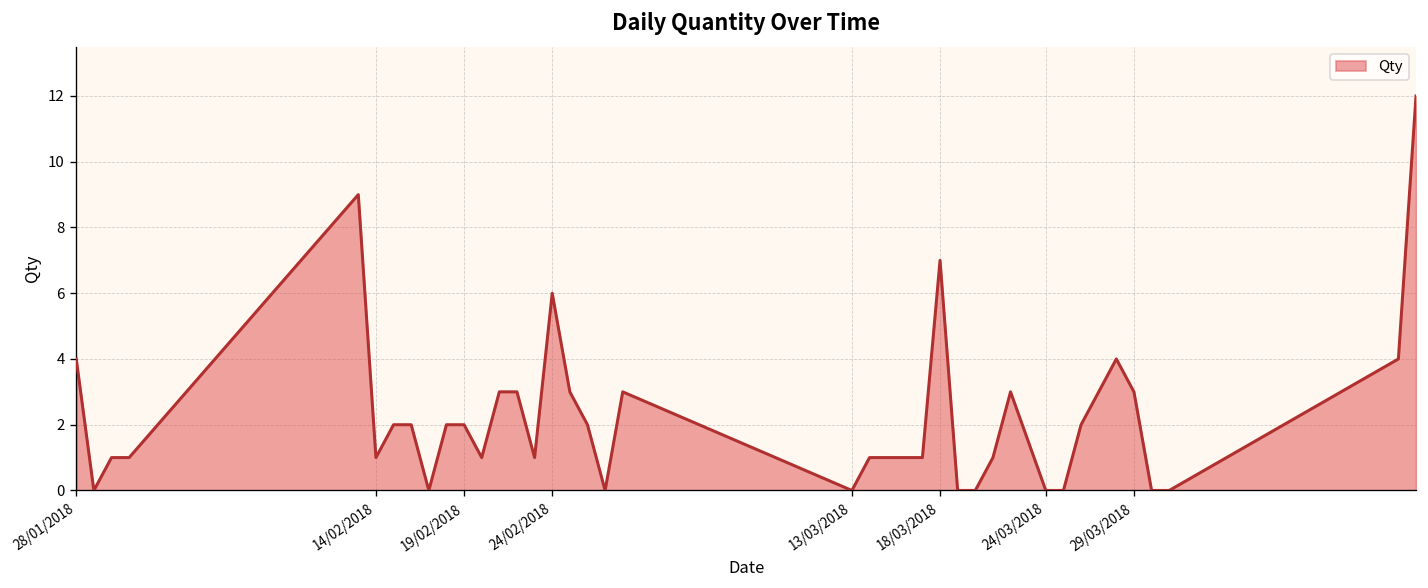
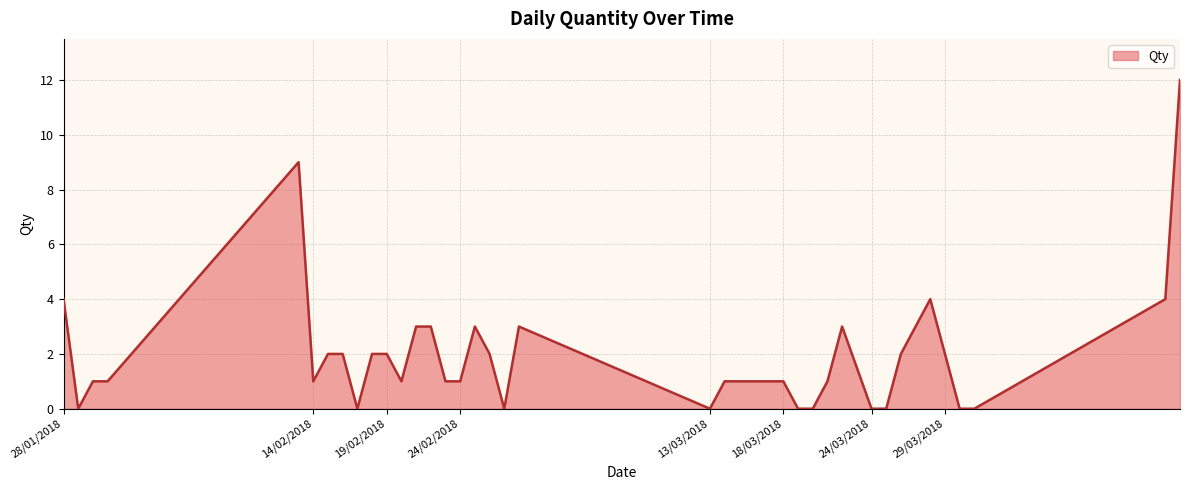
  {
    "28/01/2018": 4,
    "14/02/2018": 1,
    "19/02/2018": 2,
-   "24/02/2018": 6,
+   "24/02/2018": 1,
    "13/03/2018": 0,
-   "18/03/2018": 7,
+   "18/03/2018": 1,
    "24/03/2018": 0,
-   "29/03/2018": 3
+   "29/03/2018": 2
  }
